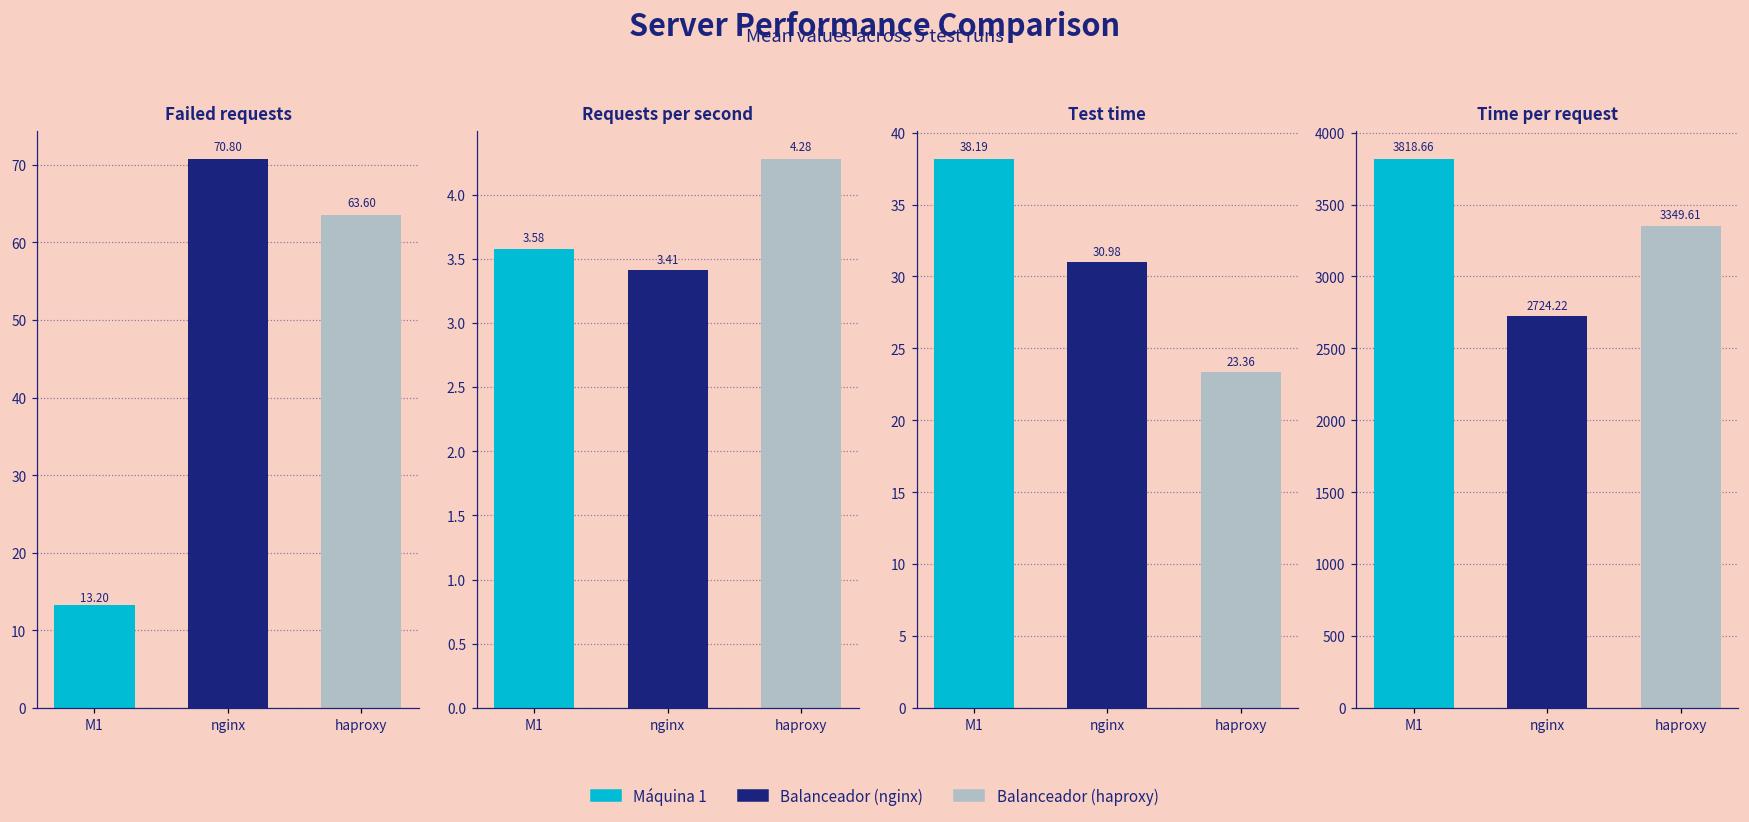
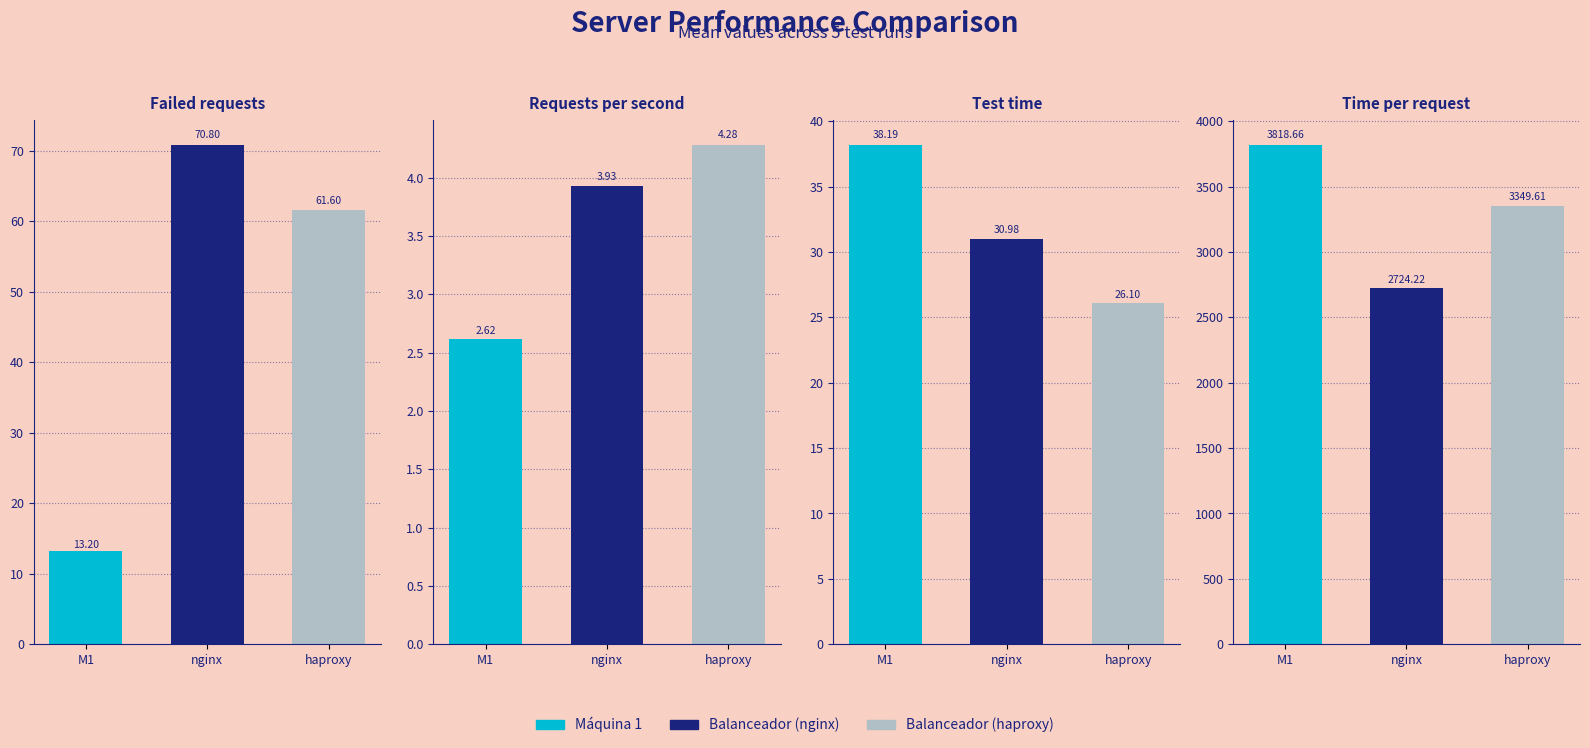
  {
    "Failed requests": {
      "M1": 13.20,
      "nginx": 70.80,
-     "haproxy": 63.60
+     "haproxy": 61.60
    },
    "Requests per second": {
-     "M1": 3.58,
-     "nginx": 3.41,
+     "M1": 2.62,
+     "nginx": 3.93,
      "haproxy": 4.28
    },
    "Test time": {
      "M1": 38.19,
      "nginx": 30.98,
-     "haproxy": 23.36
+     "haproxy": 26.10
    },
    "Time per request": {
      "M1": 3818.66,
      "nginx": 2724.22,
      "haproxy": 3349.61
    }
  }
